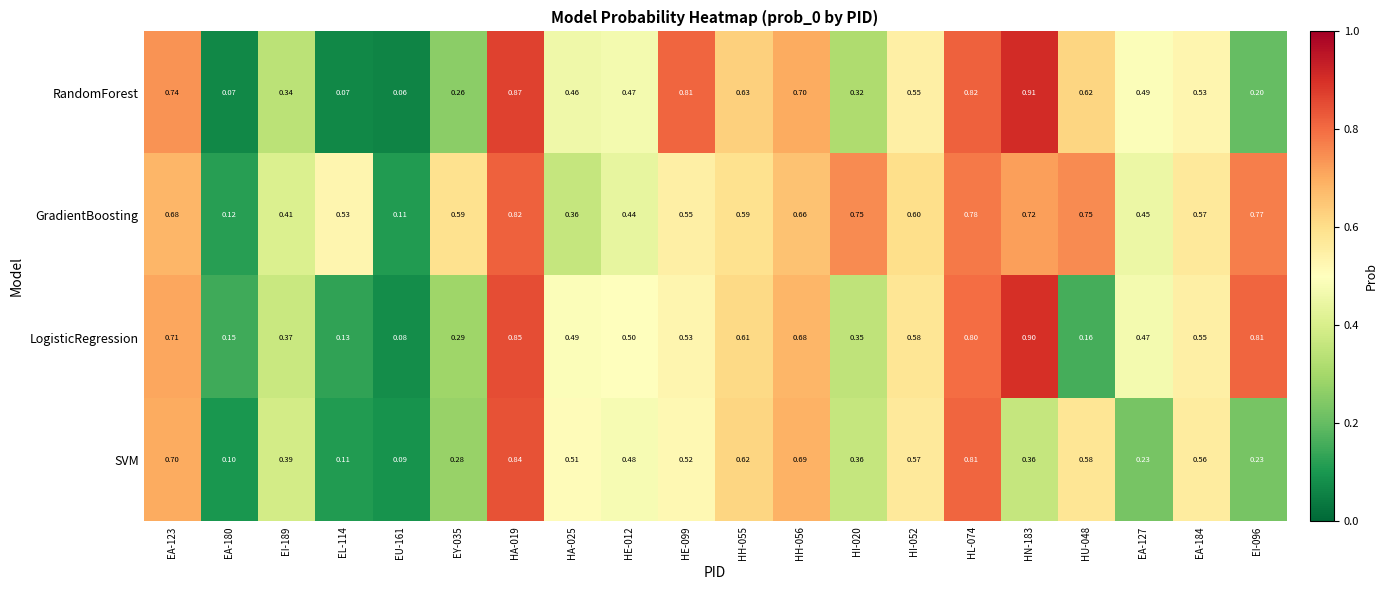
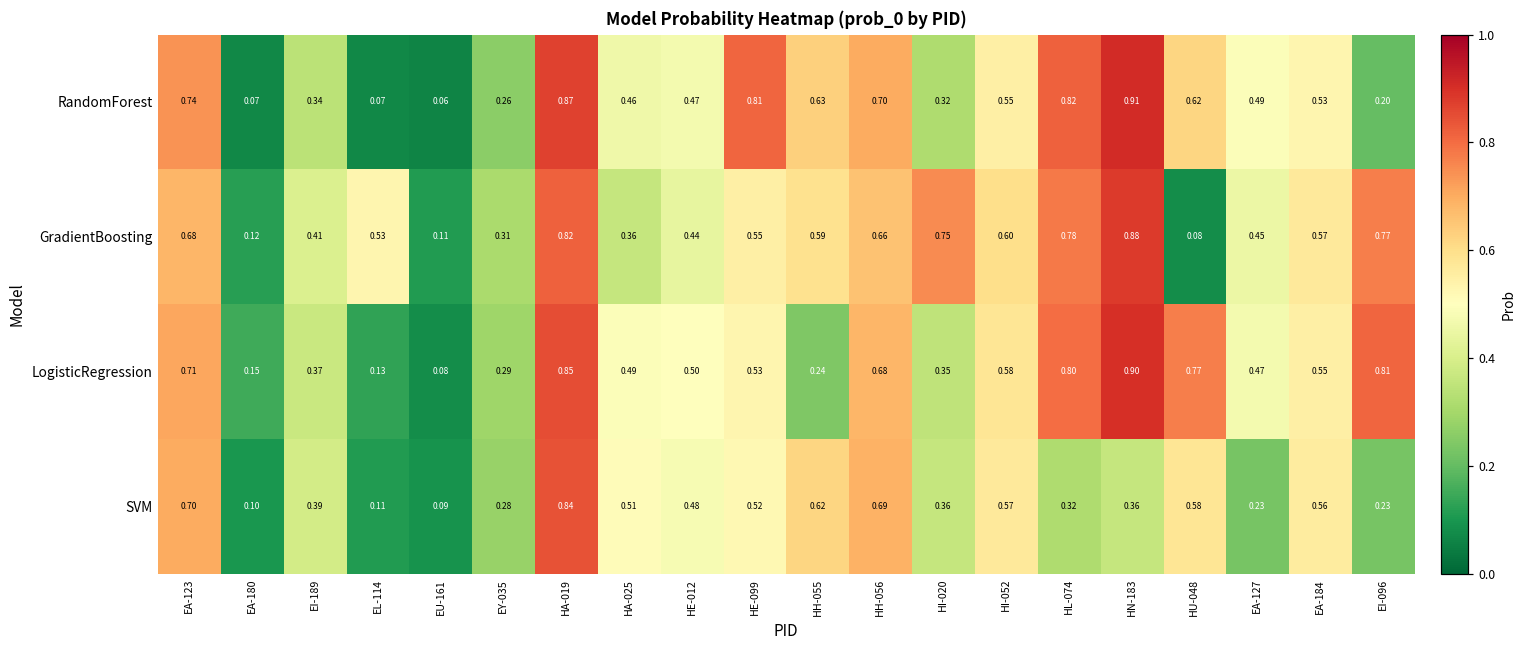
  {
    "RandomForest": {
      "EA-123": 0.74,
      "EA-180": 0.07,
      "EI-189": 0.34,
      "EL-114": 0.07,
      "EU-161": 0.06,
      "EY-035": 0.26,
      "HA-019": 0.87,
      "HA-025": 0.46,
      "HE-012": 0.47,
      "HE-099": 0.81,
      "HH-055": 0.63,
      "HH-056": 0.70,
      "HI-020": 0.32,
      "HI-052": 0.55,
      "HL-074": 0.82,
      "HN-183": 0.91,
      "HU-048": 0.62,
      "EA-127": 0.49,
      "EA-184": 0.53,
      "EI-096": 0.20
    },
    "GradientBoosting": {
      "EA-123": 0.68,
      "EA-180": 0.12,
      "EI-189": 0.41,
      "EL-114": 0.53,
      "EU-161": 0.11,
-     "EY-035": 0.59,
+     "EY-035": 0.31,
      "HA-019": 0.82,
      "HA-025": 0.36,
      "HE-012": 0.44,
      "HE-099": 0.55,
      "HH-055": 0.59,
      "HH-056": 0.66,
      "HI-020": 0.75,
      "HI-052": 0.60,
      "HL-074": 0.78,
-     "HN-183": 0.72,
-     "HU-048": 0.75,
+     "HN-183": 0.88,
+     "HU-048": 0.08,
      "EA-127": 0.45,
      "EA-184": 0.57,
      "EI-096": 0.77
    },
    "LogisticRegression": {
      "EA-123": 0.71,
      "EA-180": 0.15,
      "EI-189": 0.37,
      "EL-114": 0.13,
      "EU-161": 0.08,
      "EY-035": 0.29,
      "HA-019": 0.85,
      "HA-025": 0.49,
      "HE-012": 0.50,
      "HE-099": 0.53,
-     "HH-055": 0.61,
+     "HH-055": 0.24,
      "HH-056": 0.68,
      "HI-020": 0.35,
      "HI-052": 0.58,
      "HL-074": 0.80,
      "HN-183": 0.90,
-     "HU-048": 0.16,
+     "HU-048": 0.77,
      "EA-127": 0.47,
      "EA-184": 0.55,
      "EI-096": 0.81
    },
    "SVM": {
      "EA-123": 0.70,
      "EA-180": 0.10,
      "EI-189": 0.39,
      "EL-114": 0.11,
      "EU-161": 0.09,
      "EY-035": 0.28,
      "HA-019": 0.84,
      "HA-025": 0.51,
      "HE-012": 0.48,
      "HE-099": 0.52,
      "HH-055": 0.62,
      "HH-056": 0.69,
      "HI-020": 0.36,
      "HI-052": 0.57,
-     "HL-074": 0.81,
+     "HL-074": 0.32,
      "HN-183": 0.36,
      "HU-048": 0.58,
      "EA-127": 0.23,
      "EA-184": 0.56,
      "EI-096": 0.23
    }
  }
